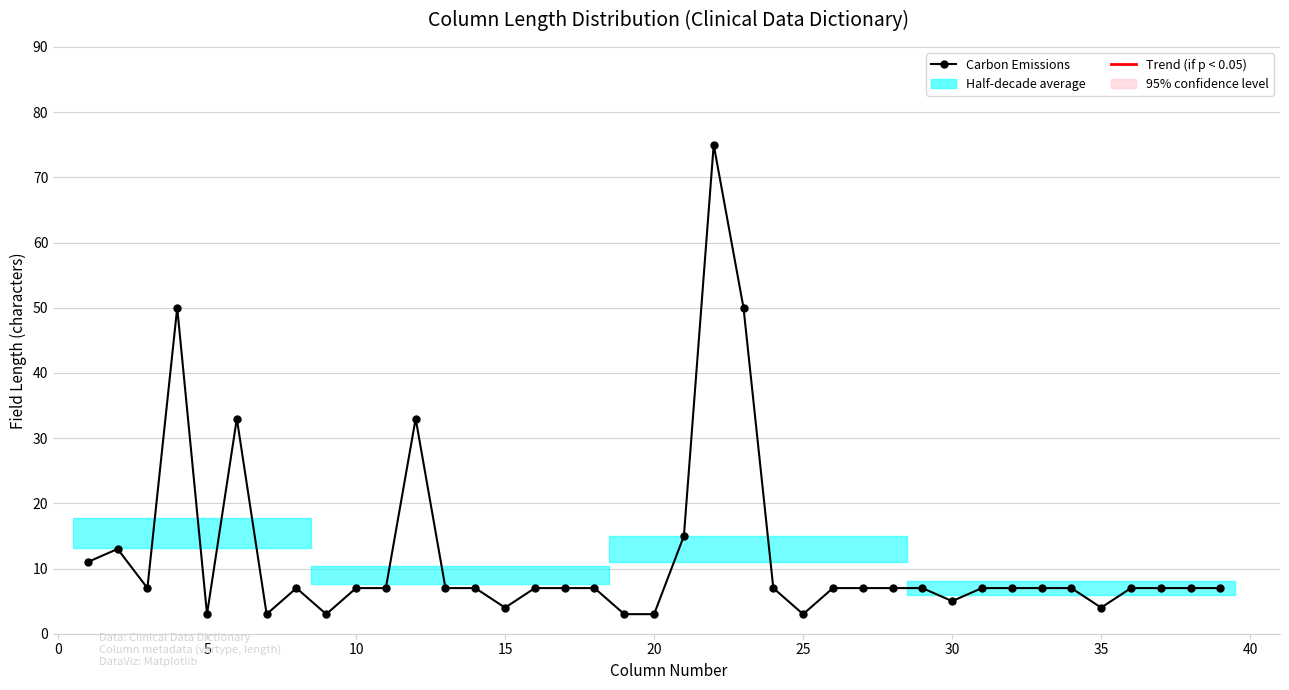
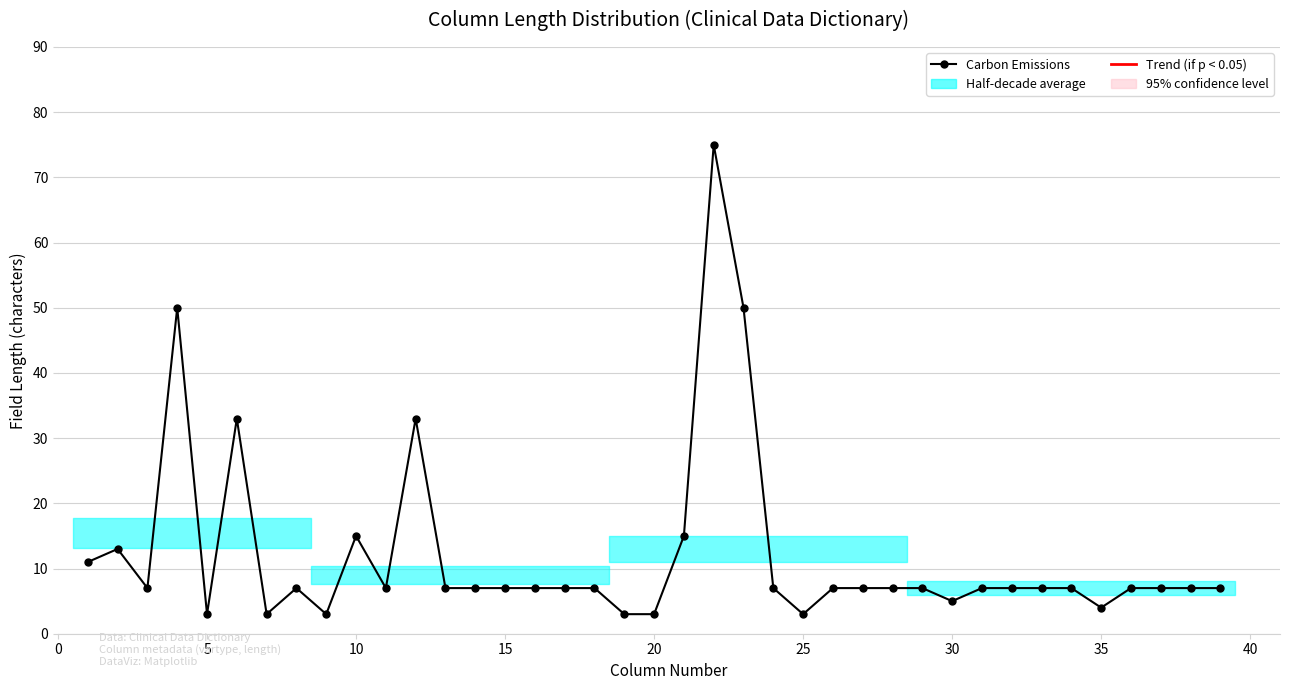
  {
    "Carbon Emissions": {
      "5": 3,
-     "10": 7,
-     "15": 4,
+     "10": 15,
+     "15": 7,
      "20": 3,
      "25": 3,
      "30": 5,
      "35": 4
    }
  }
